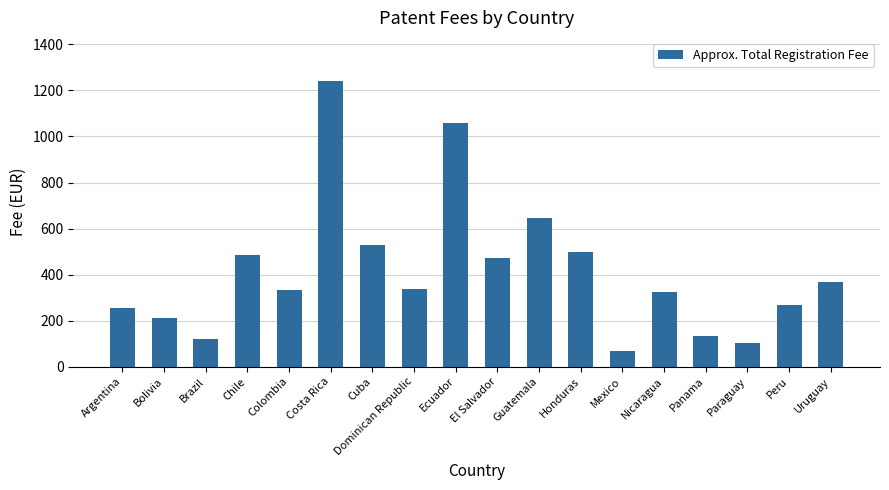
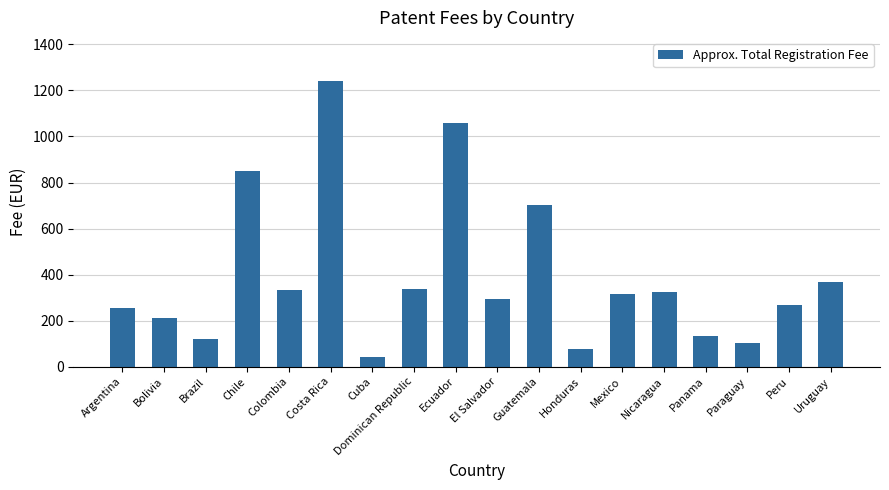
  {
    "Argentina": 260,
    "Bolivia": 210,
    "Brazil": 120,
-   "Chile": 490,
+   "Chile": 850,
    "Colombia": 330,
    "Costa Rica": 1240,
-   "Cuba": 530,
+   "Cuba": 40,
    "Dominican Republic": 340,
    "Ecuador": 1060,
-   "El Salvador": 470,
-   "Guatemala": 640,
-   "Honduras": 500,
-   "Mexico": 70,
+   "El Salvador": 290,
+   "Guatemala": 700,
+   "Honduras": 80,
+   "Mexico": 320,
    "Nicaragua": 330,
    "Panama": 140,
    "Paraguay": 100,
    "Peru": 270,
    "Uruguay": 370
  }
